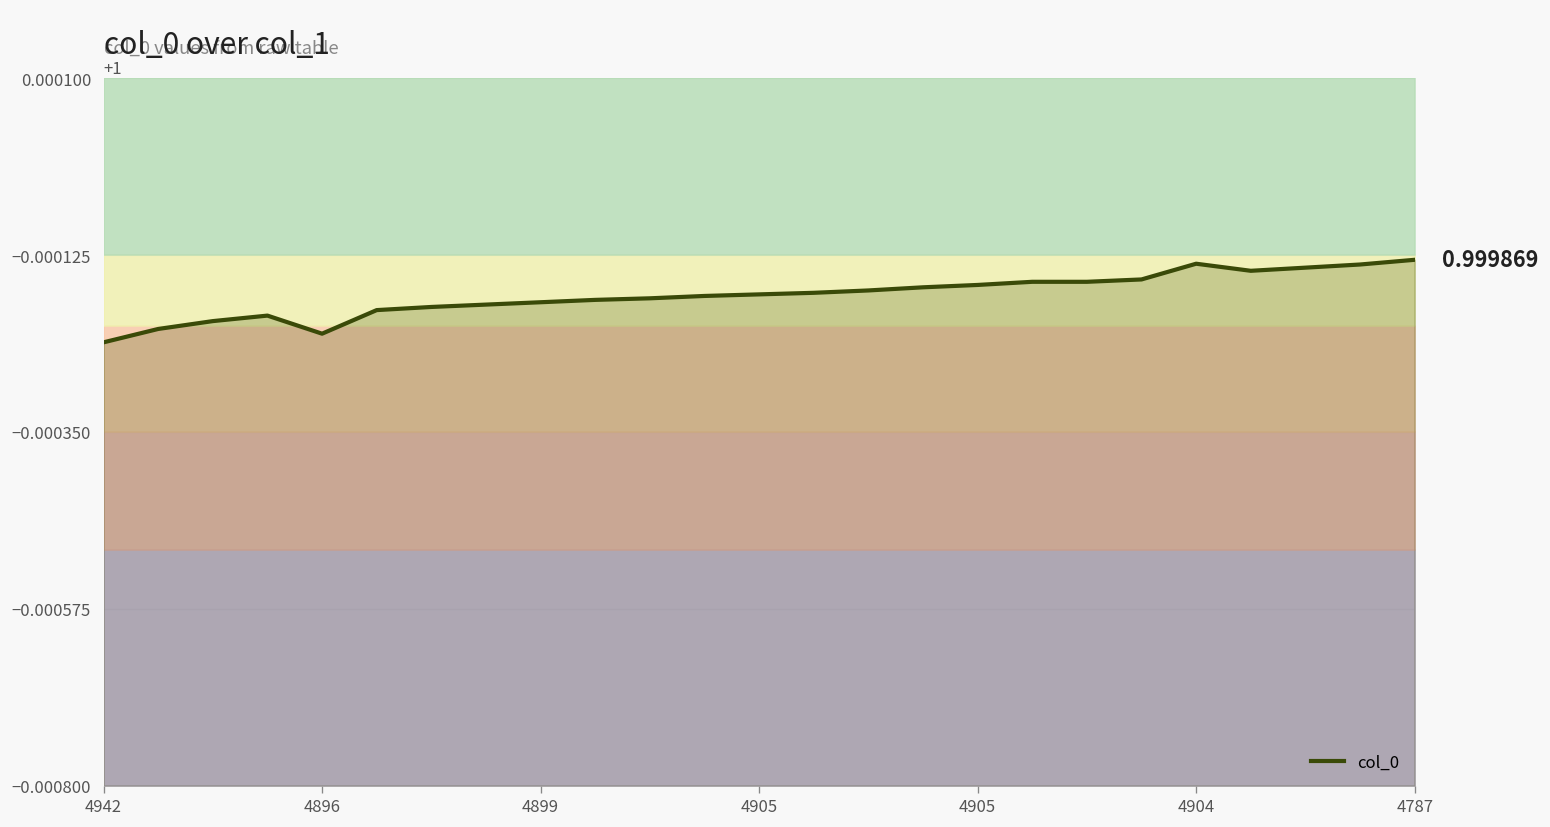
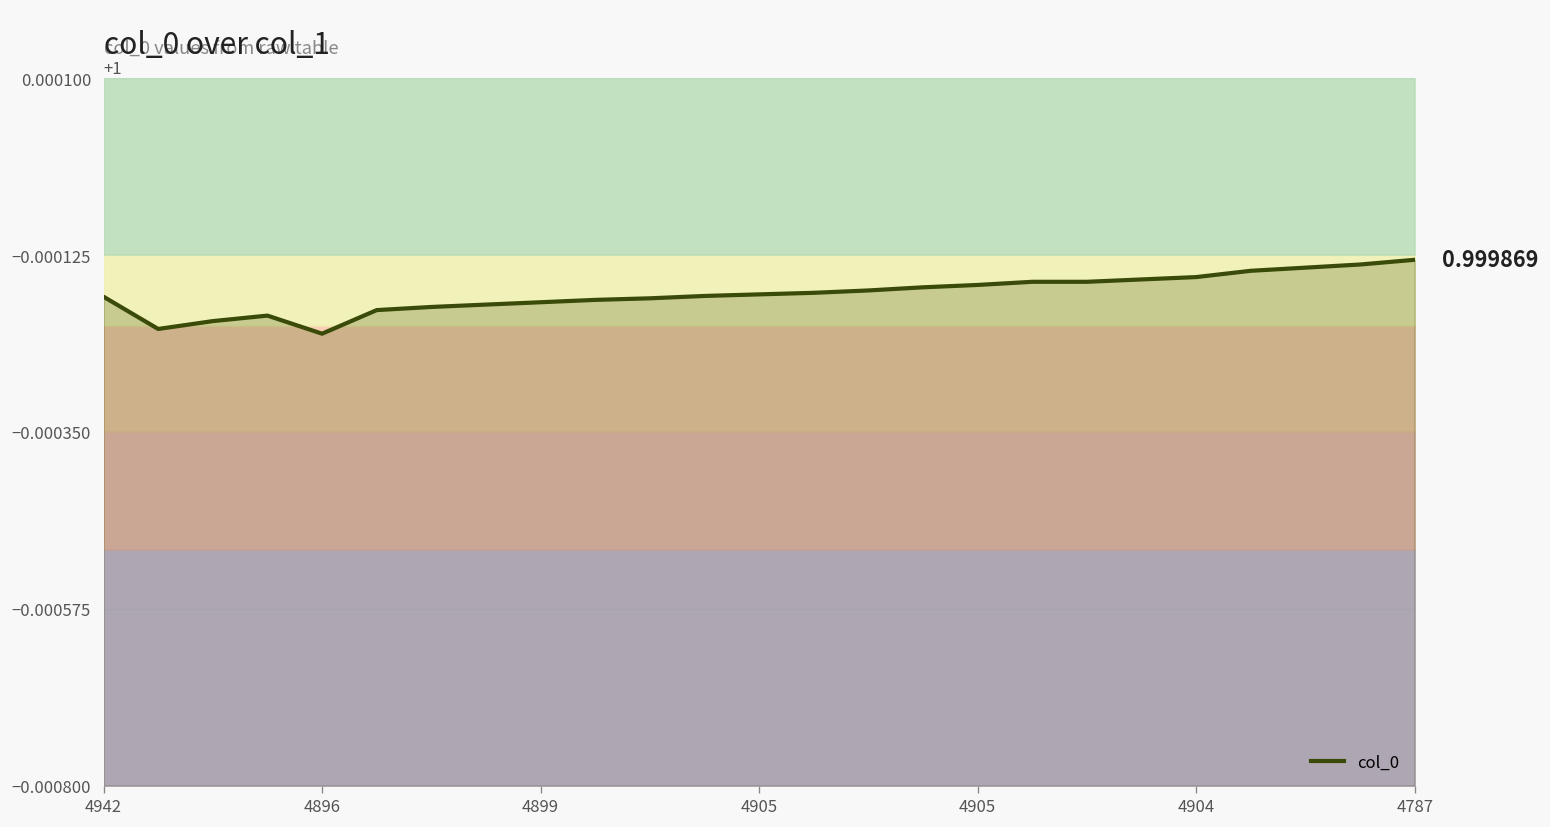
  {
    "col_0": {
-     "4942": 0.99976,
+     "4942": 0.99982,
      "4896": 0.99978,
      "4899": 0.99982,
-     "4904": 0.99986
+     "4904": 0.99985
    }
  }
